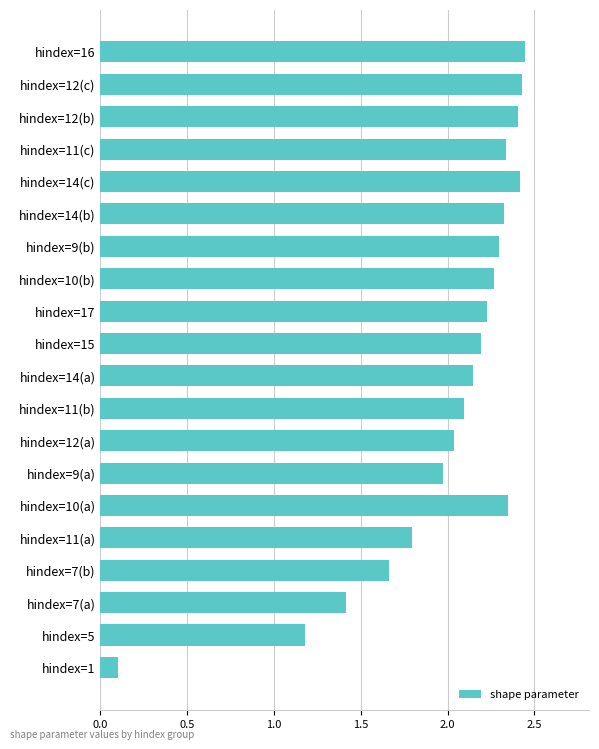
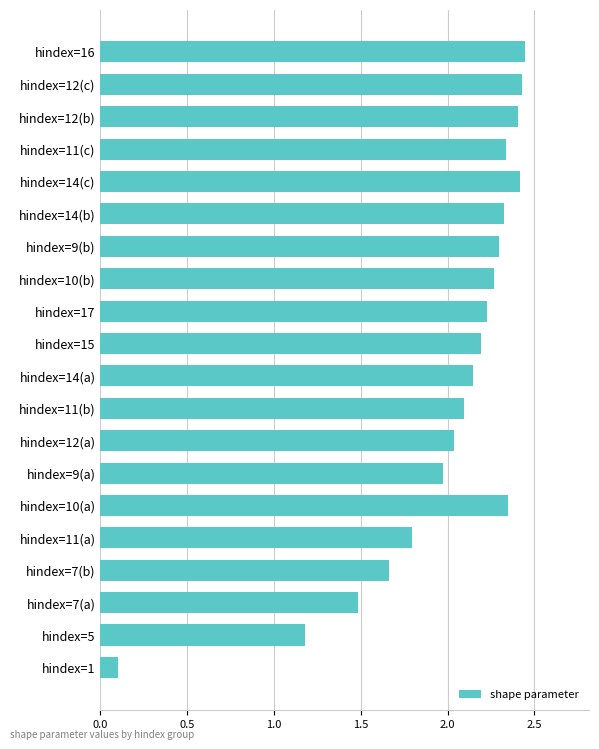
  {
    "hindex=16": 2.45,
    "hindex=12(c)": 2.43,
    "hindex=12(b)": 2.40,
    "hindex=11(c)": 2.33,
    "hindex=14(c)": 2.42,
    "hindex=14(b)": 2.33,
    "hindex=9(b)": 2.30,
    "hindex=10(b)": 2.26,
    "hindex=17": 2.23,
    "hindex=15": 2.19,
    "hindex=14(a)": 2.15,
    "hindex=11(b)": 2.10,
    "hindex=12(a)": 2.04,
    "hindex=9(a)": 1.97,
    "hindex=10(a)": 2.35,
    "hindex=11(a)": 1.79,
    "hindex=7(b)": 1.67,
-   "hindex=7(a)": 1.42,
+   "hindex=7(a)": 1.48,
    "hindex=5": 1.18,
    "hindex=1": 0.10
  }
